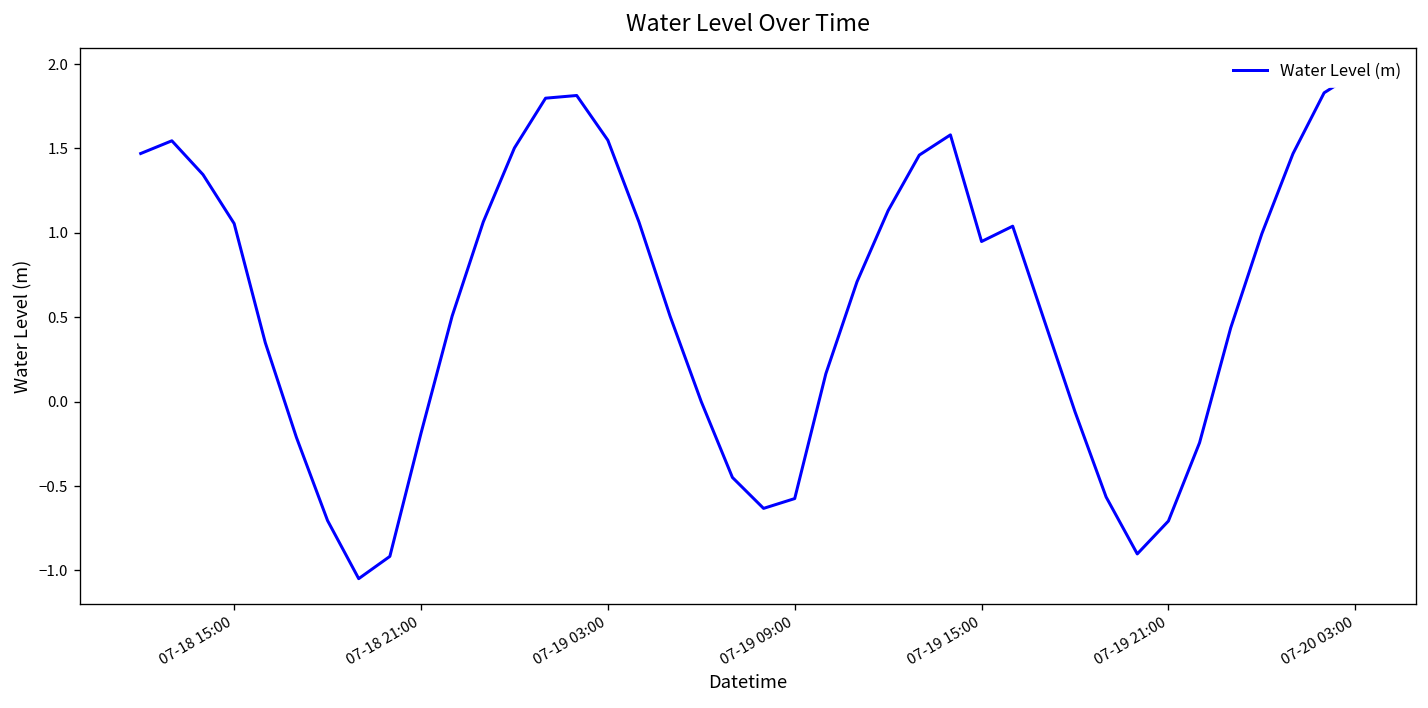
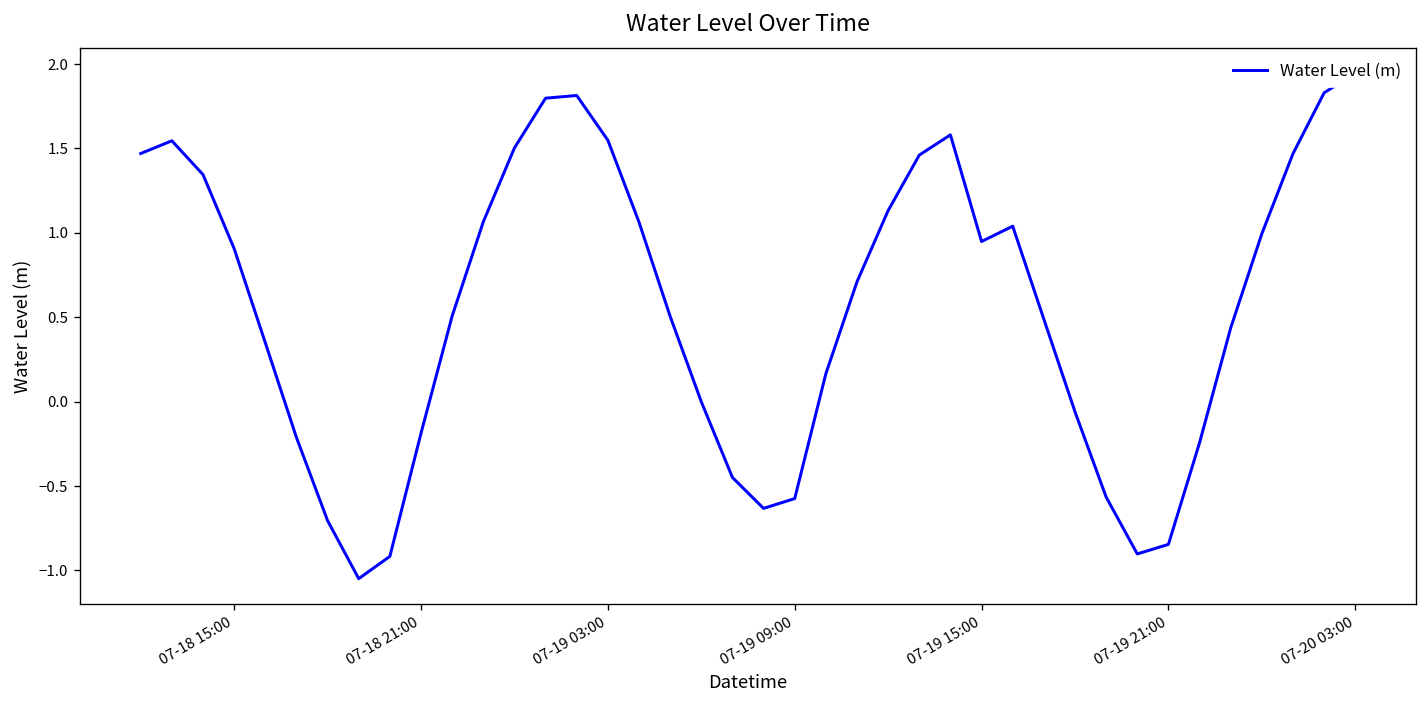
  {
-   "07-18 15:00": 1.05,
+   "07-18 15:00": 0.91,
    "07-18 21:00": -0.19,
    "07-19 03:00": 1.55,
    "07-19 09:00": -0.57,
    "07-19 15:00": 0.95,
-   "07-19 21:00": -0.71
+   "07-19 21:00": -0.85
  }
